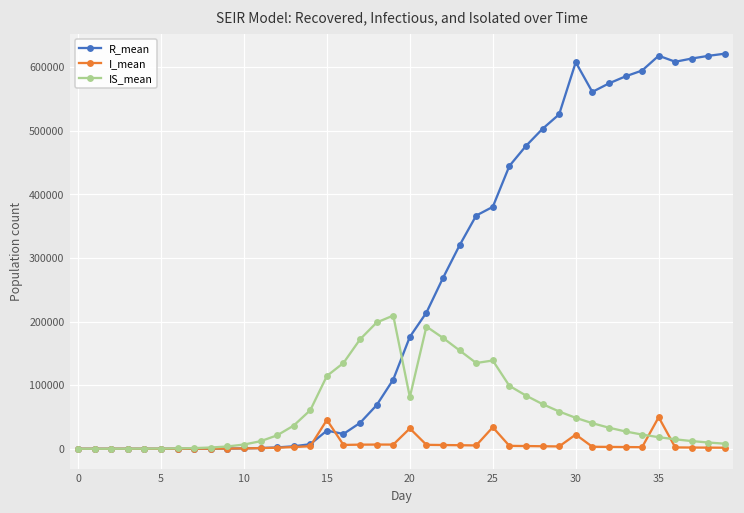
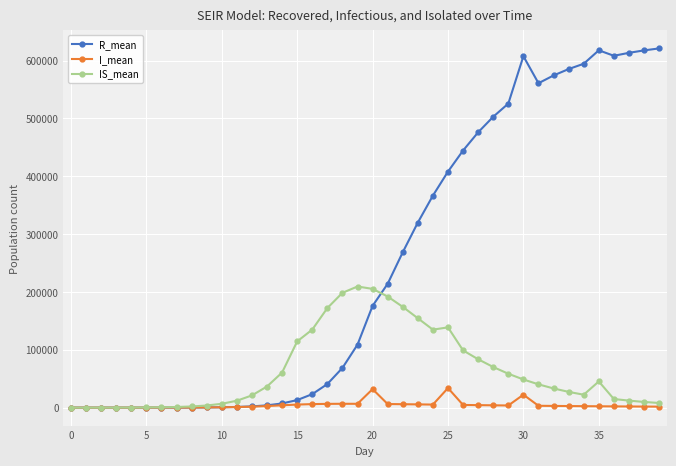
  {
    "R_mean": {
-     "15": 30000,
+     "15": 10000,
      "20": 180000,
-     "25": 380000,
+     "25": 410000,
      "30": 610000,
      "35": 620000
    },
    "I_mean": {
-     "15": 50000,
+     "15": 10000,
      "20": 30000,
      "25": 30000,
      "30": 20000,
-     "35": 50000
+     "35": 0
    },
    "IS_mean": {
      "10": 10000,
      "15": 110000,
-     "20": 80000,
+     "20": 210000,
      "25": 140000,
      "30": 50000,
-     "35": 20000
+     "35": 50000
    }
  }
